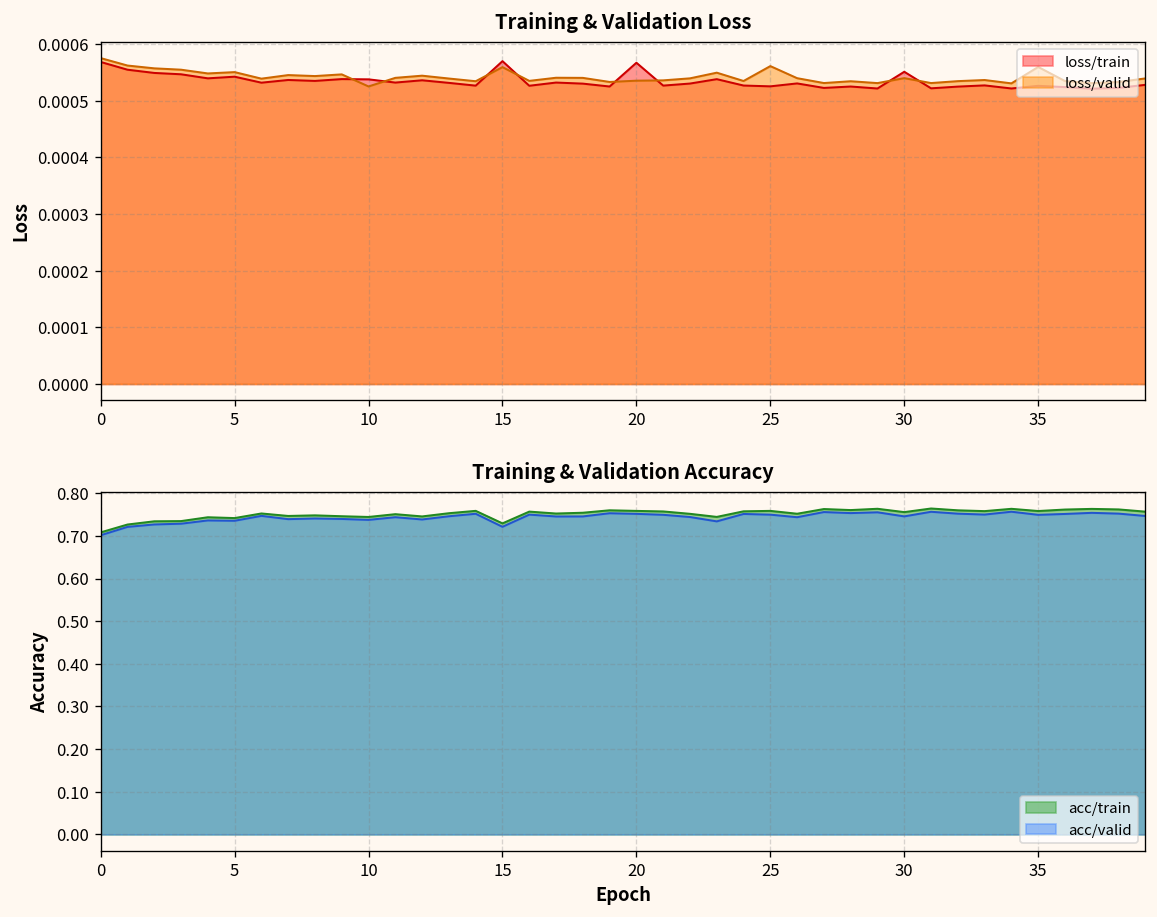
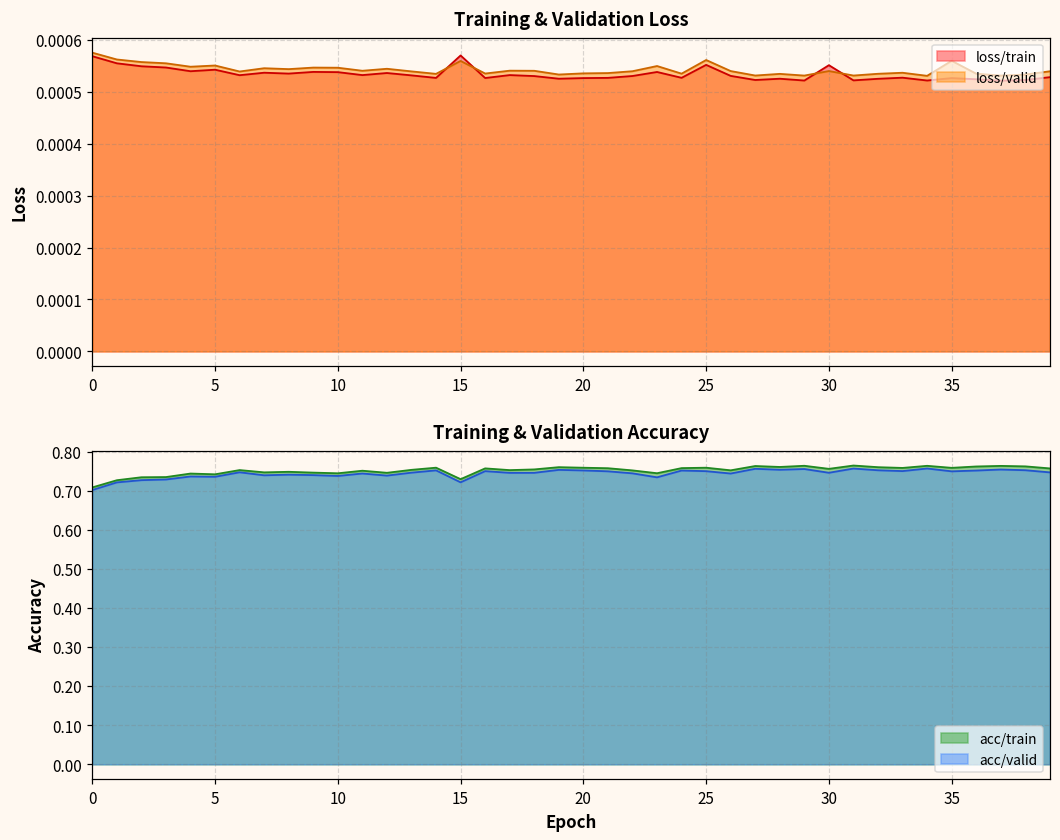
  {
    "Training & Validation Loss": {
      "loss/train": {
        "0": 0.00057,
        "5": 0.00054,
        "10": 0.00054,
        "15": 0.00057,
-       "20": 0.00057,
-       "25": 0.00053,
+       "20": 0.00053,
+       "25": 0.00055,
        "30": 0.00055
      },
      "loss/valid": {
        "0": 0.00058,
        "5": 0.00055,
-       "10": 0.00053,
+       "10": 0.00055,
        "15": 0.00056,
        "20": 0.00054,
        "25": 0.00056,
        "30": 0.00054
      }
    },
    "Training & Validation Accuracy": {
      "acc/train": {
        "15": 0.73,
        "25": 0.76,
        "30": 0.76,
        "35": 0.76
      },
      "acc/valid": {
        "15": 0.72,
        "25": 0.75,
        "30": 0.75,
        "35": 0.75
      }
    }
  }
